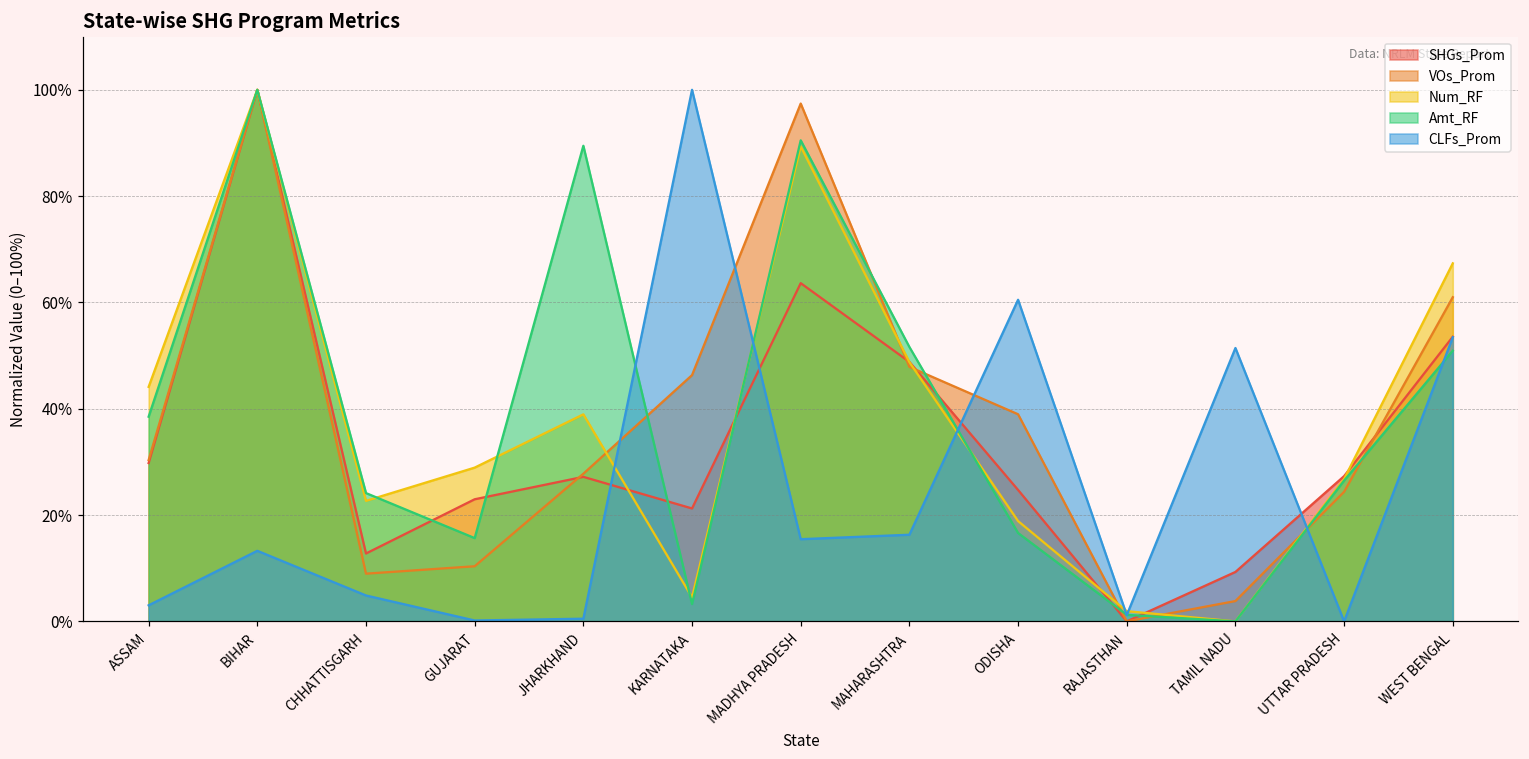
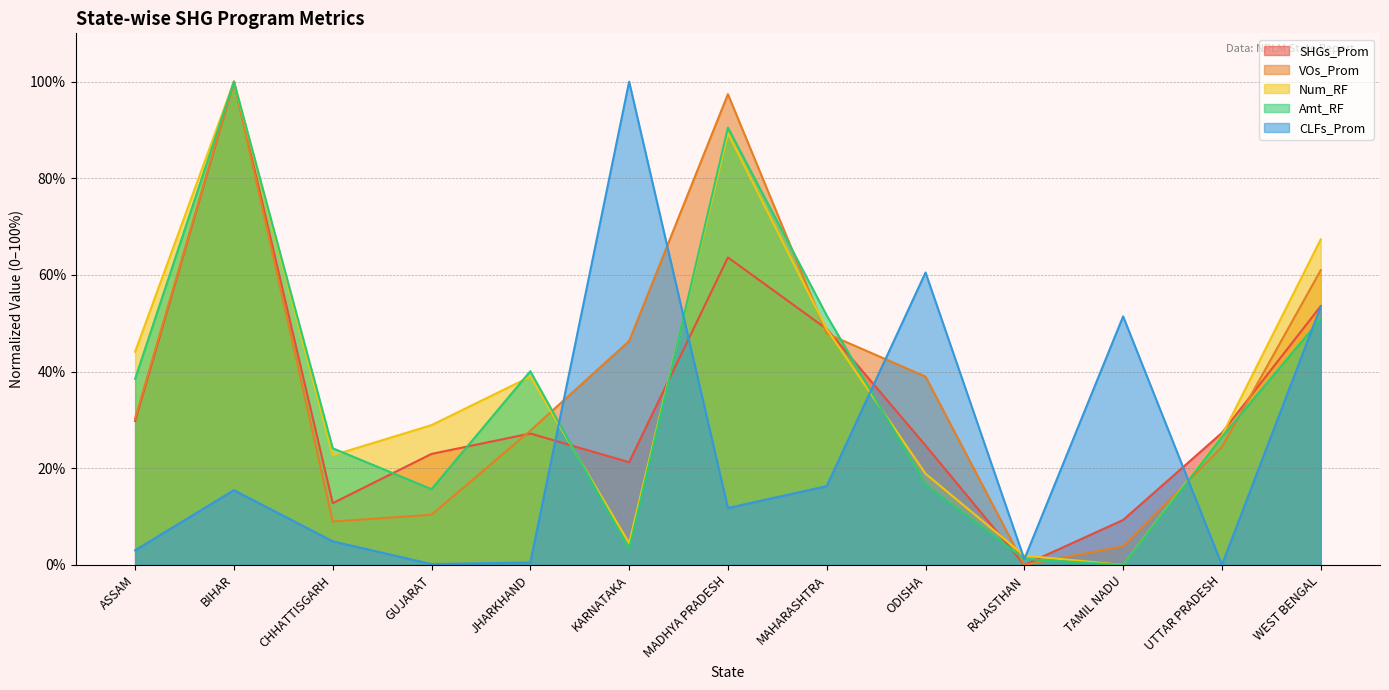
  {
    "Num_RF": {
      "ASSAM": "44%",
      "CHHATTISGARH": "23%",
      "GUJARAT": "29%",
      "JHARKHAND": "39%",
      "KARNATAKA": "5%",
      "MADHYA PRADESH": "89%",
      "ODISHA": "19%",
      "RAJASTHAN": "2%",
      "WEST BENGAL": "67%"
    },
    "Amt_RF": {
      "ASSAM": "39%",
      "CHHATTISGARH": "24%",
      "GUJARAT": "16%",
-     "JHARKHAND": "89%",
+     "JHARKHAND": "40%",
      "KARNATAKA": "3%",
      "MADHYA PRADESH": "90%",
      "MAHARASHTRA": "52%",
      "ODISHA": "17%",
      "WEST BENGAL": "51%"
    },
    "CLFs_Prom": {
      "ASSAM": "3%",
-     "BIHAR": "13%",
+     "BIHAR": "15%",
      "CHHATTISGARH": "5%",
      "GUJARAT": "0%",
      "JHARKHAND": "1%",
      "KARNATAKA": "100%",
-     "MADHYA PRADESH": "15%",
+     "MADHYA PRADESH": "12%",
      "MAHARASHTRA": "16%",
      "ODISHA": "61%",
      "TAMIL NADU": "51%",
      "UTTAR PRADESH": "0%"
    }
  }
